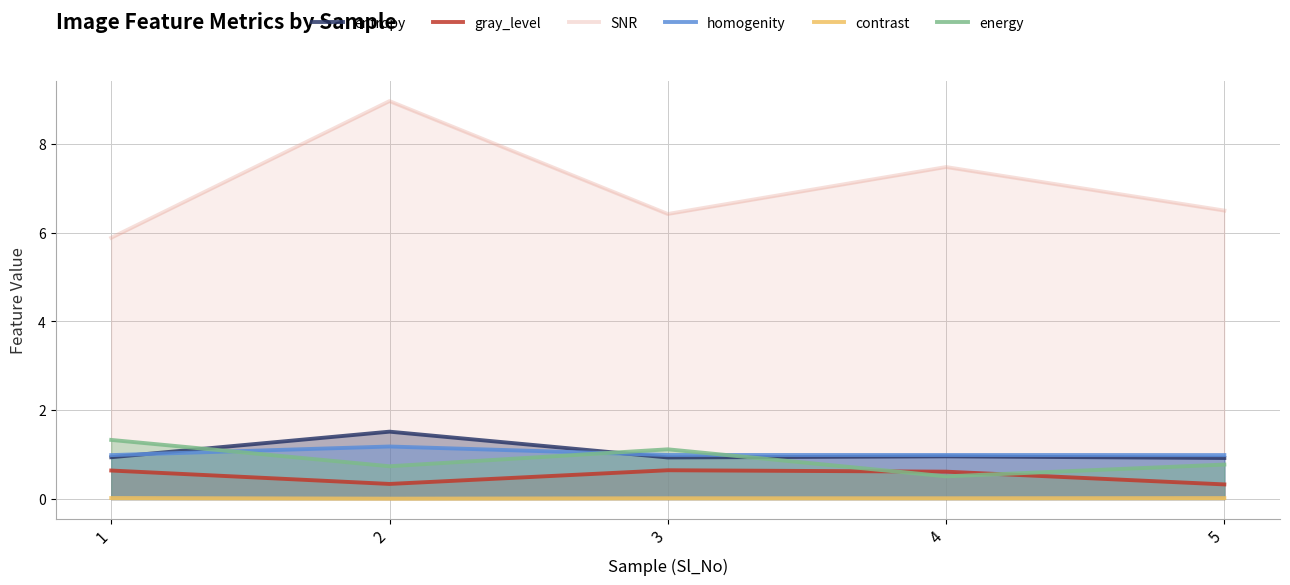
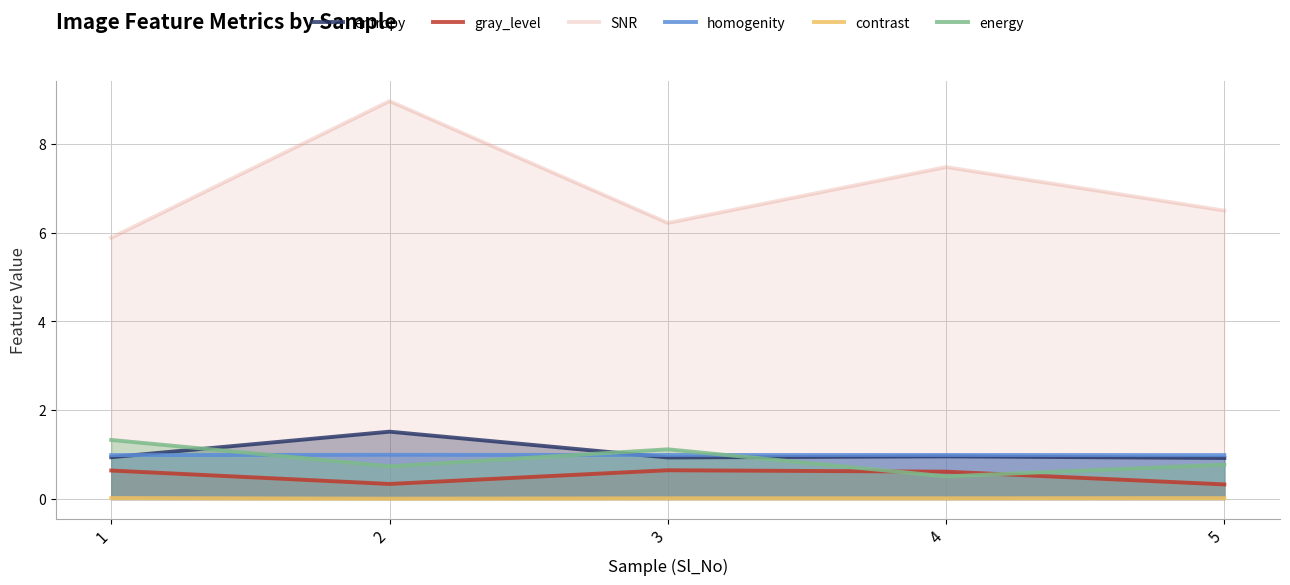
  {
    "entropy": {
      "2": 1.5,
      "5": 0.9
    },
    "gray_level": {
      "1": 0.6,
      "2": 0.3,
      "3": 0.6,
      "4": 0.6,
      "5": 0.3
    },
    "SNR": {
      "1": 5.9,
      "2": 9.0,
-     "3": 6.4,
+     "3": 6.2,
      "4": 7.5,
      "5": 6.5
    },
    "homogenity": {
-     "2": 1.2,
+     "2": 1.0,
      "5": 1.0
    },
    "contrast": {
      "1": 0.0,
      "2": 0.0,
      "3": 0.0,
      "4": 0.0,
      "5": 0.0
    },
    "energy": {
      "1": 1.3,
      "2": 0.7,
      "3": 1.1,
      "4": 0.5,
      "5": 0.8
    }
  }
